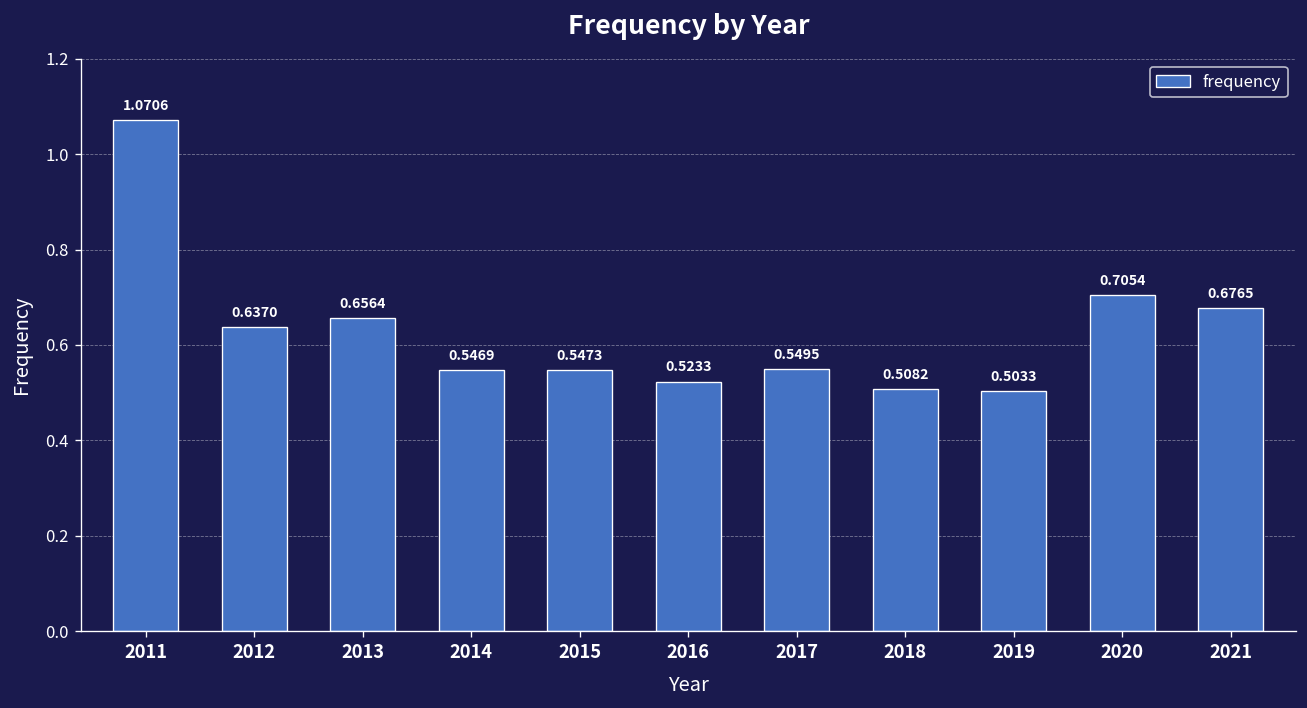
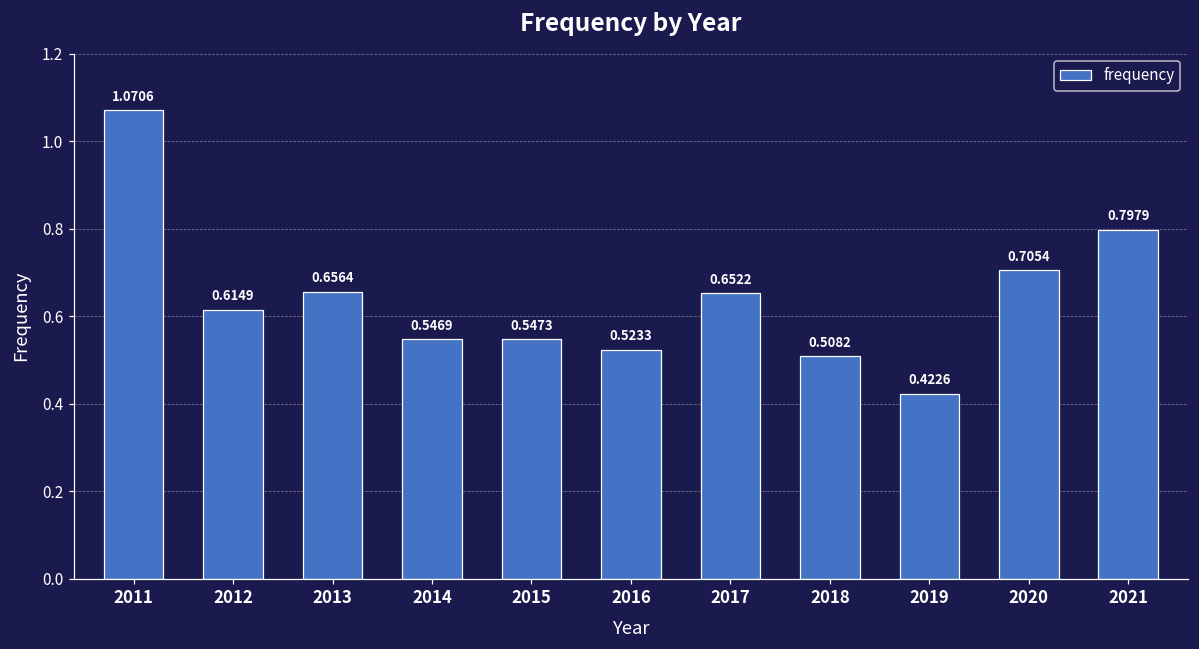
  {
    "2011": 1.0706,
-   "2012": 0.6370,
+   "2012": 0.6149,
    "2013": 0.6564,
    "2014": 0.5469,
    "2015": 0.5473,
    "2016": 0.5233,
-   "2017": 0.5495,
+   "2017": 0.6522,
    "2018": 0.5082,
-   "2019": 0.5033,
+   "2019": 0.4226,
    "2020": 0.7054,
-   "2021": 0.6765
+   "2021": 0.7979
  }
